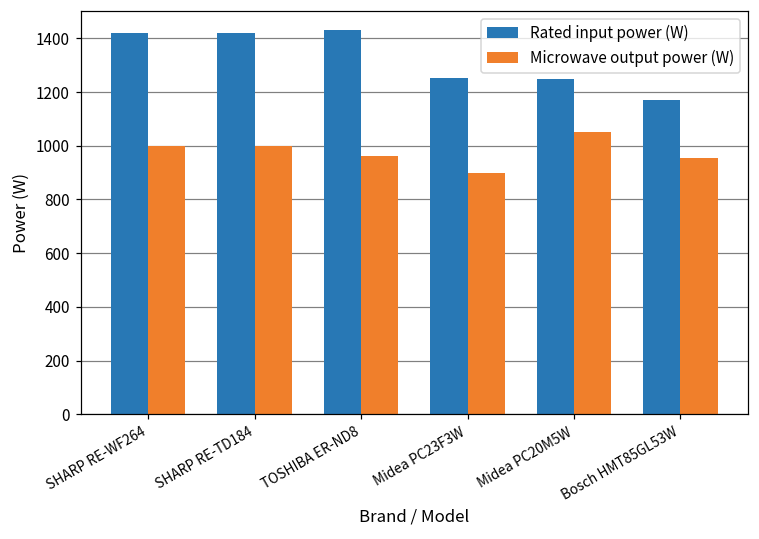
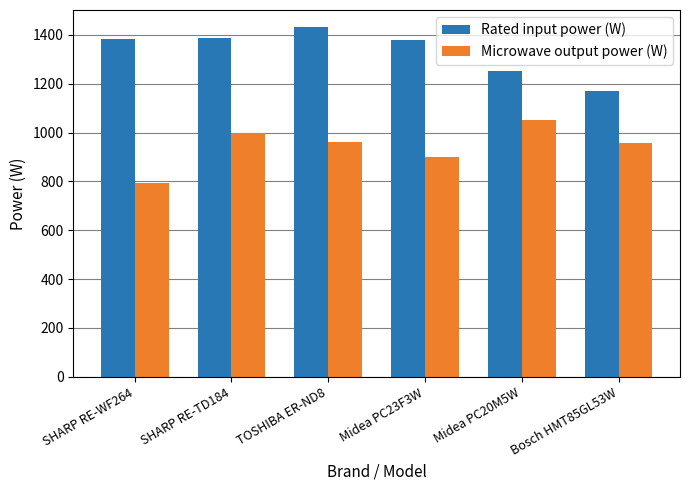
  {
    "Rated input power (W)": {
-     "SHARP RE-WF264": 1420,
-     "SHARP RE-TD184": 1420,
+     "SHARP RE-WF264": 1380,
+     "SHARP RE-TD184": 1390,
      "TOSHIBA ER-ND8": 1430,
-     "Midea PC23F3W": 1250,
+     "Midea PC23F3W": 1380,
      "Midea PC20M5W": 1250,
      "Bosch HMT85GL53W": 1170
    },
    "Microwave output power (W)": {
-     "SHARP RE-WF264": 1000,
+     "SHARP RE-WF264": 790,
      "SHARP RE-TD184": 1000,
      "TOSHIBA ER-ND8": 960,
      "Midea PC23F3W": 900,
      "Midea PC20M5W": 1050,
      "Bosch HMT85GL53W": 960
    }
  }
